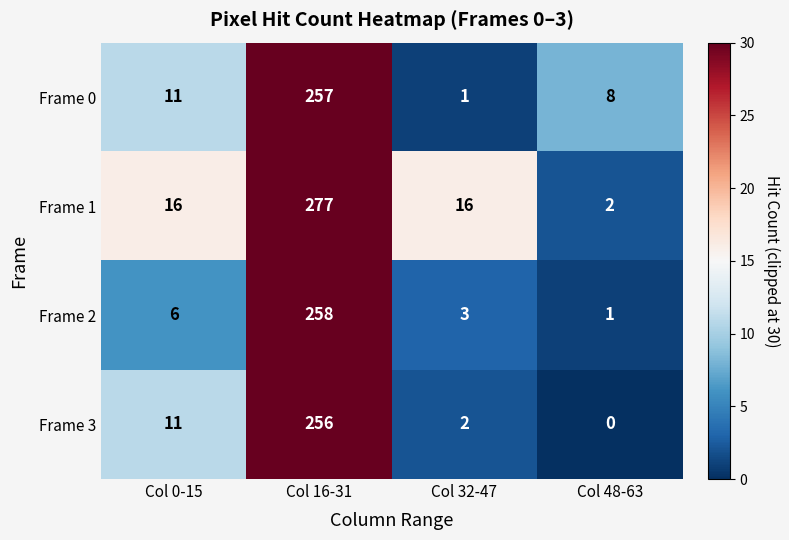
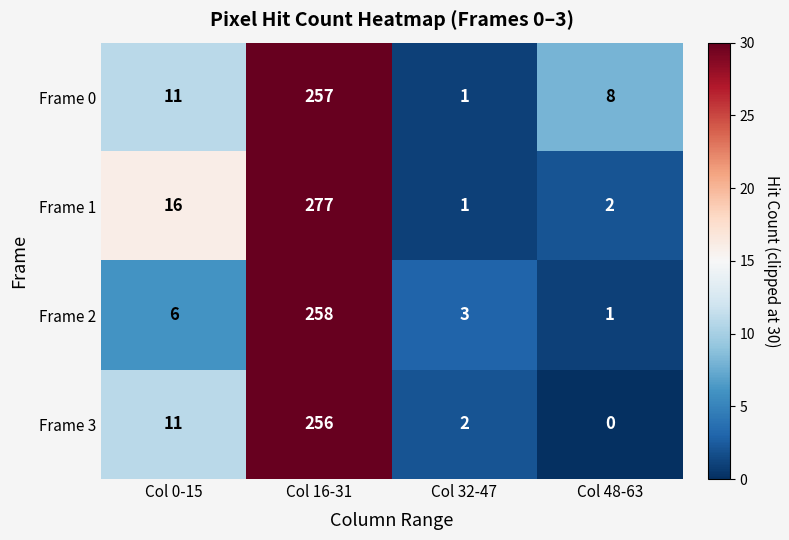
  {
    "Frame 0": {
      "Col 0-15": 11,
      "Col 16-31": 257,
      "Col 32-47": 1,
      "Col 48-63": 8
    },
    "Frame 1": {
      "Col 0-15": 16,
      "Col 16-31": 277,
-     "Col 32-47": 16,
+     "Col 32-47": 1,
      "Col 48-63": 2
    },
    "Frame 2": {
      "Col 0-15": 6,
      "Col 16-31": 258,
      "Col 32-47": 3,
      "Col 48-63": 1
    },
    "Frame 3": {
      "Col 0-15": 11,
      "Col 16-31": 256,
      "Col 32-47": 2,
      "Col 48-63": 0
    }
  }
